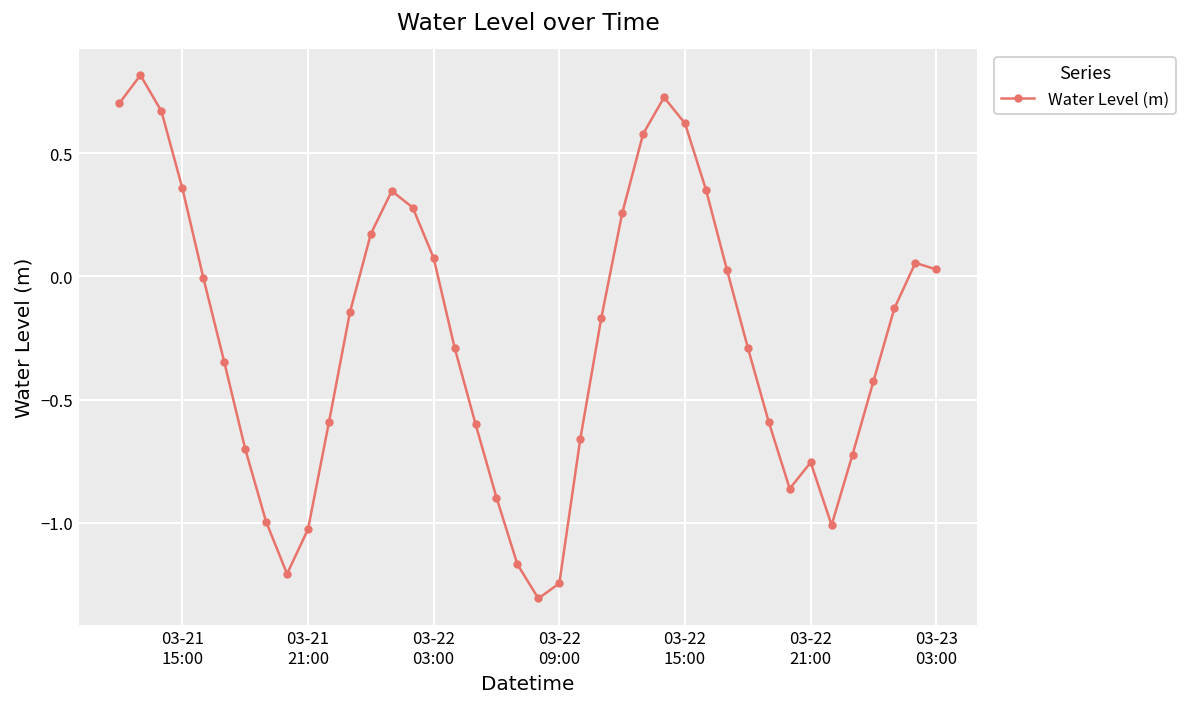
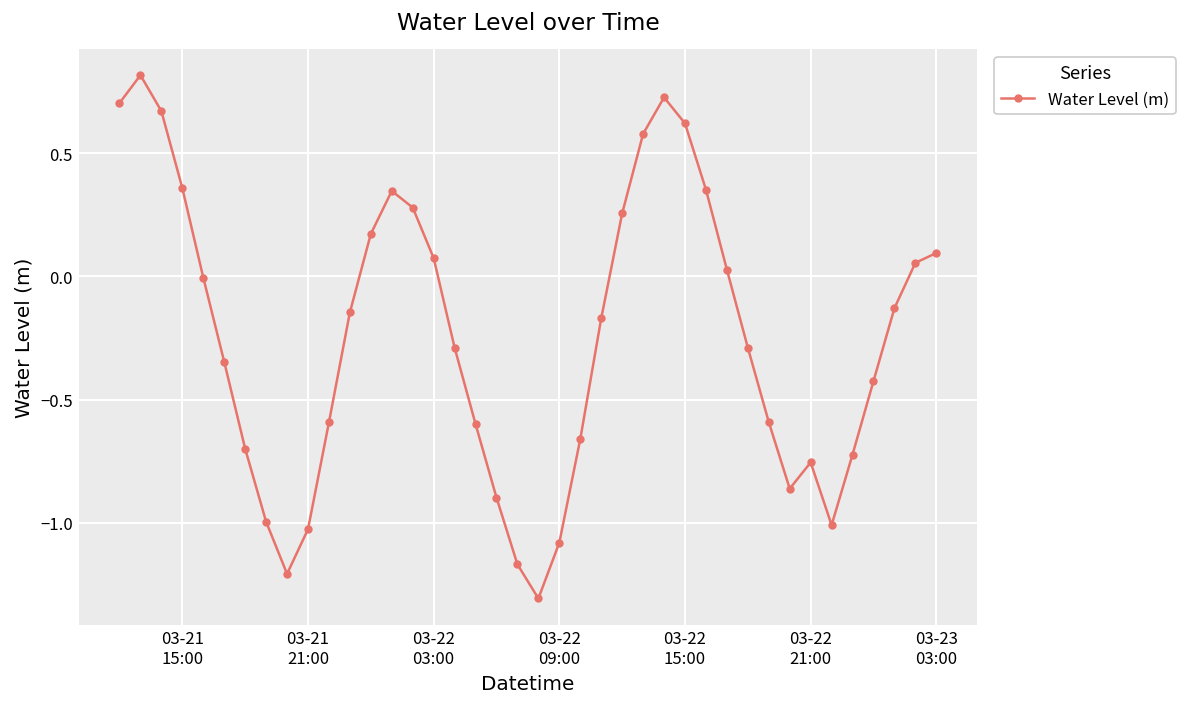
  {
    "03-21 15:00": 0.36,
    "03-21 21:00": -1.03,
    "03-22 03:00": 0.07,
-   "03-22 09:00": -1.25,
+   "03-22 09:00": -1.08,
    "03-22 15:00": 0.62,
    "03-22 21:00": -0.76,
-   "03-23 03:00": 0.03
+   "03-23 03:00": 0.10
  }
